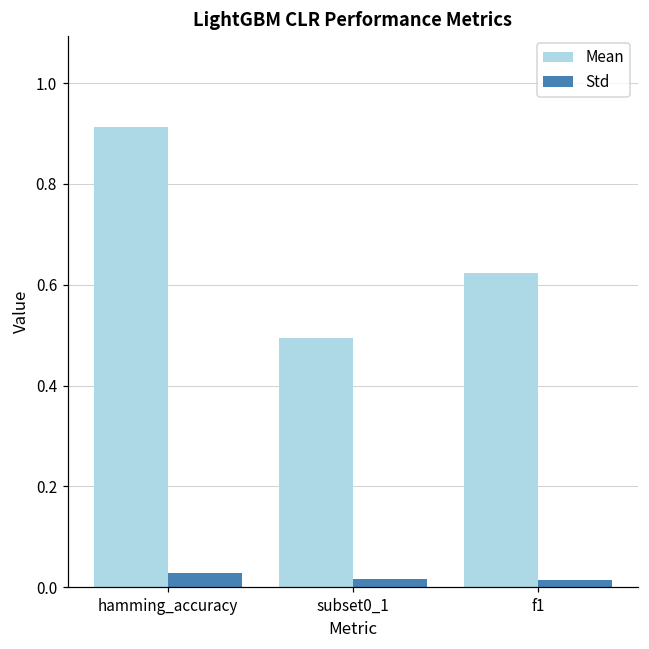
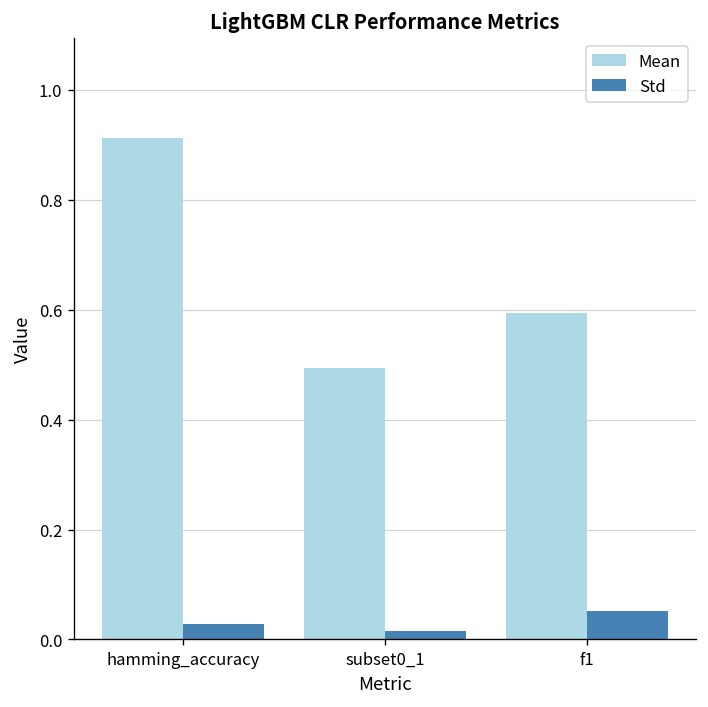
  {
    "Mean": {
      "hamming_accuracy": 0.91,
      "subset0_1": 0.49,
-     "f1": 0.62
+     "f1": 0.59
    },
    "Std": {
      "hamming_accuracy": 0.03,
      "subset0_1": 0.02,
-     "f1": 0.01
+     "f1": 0.05
    }
  }
